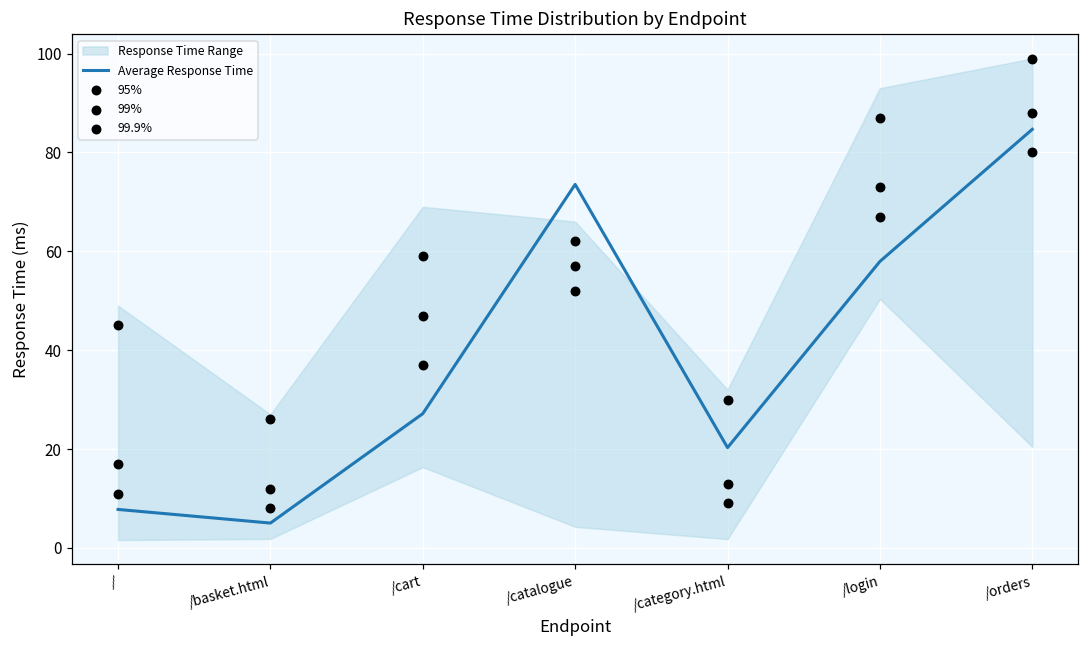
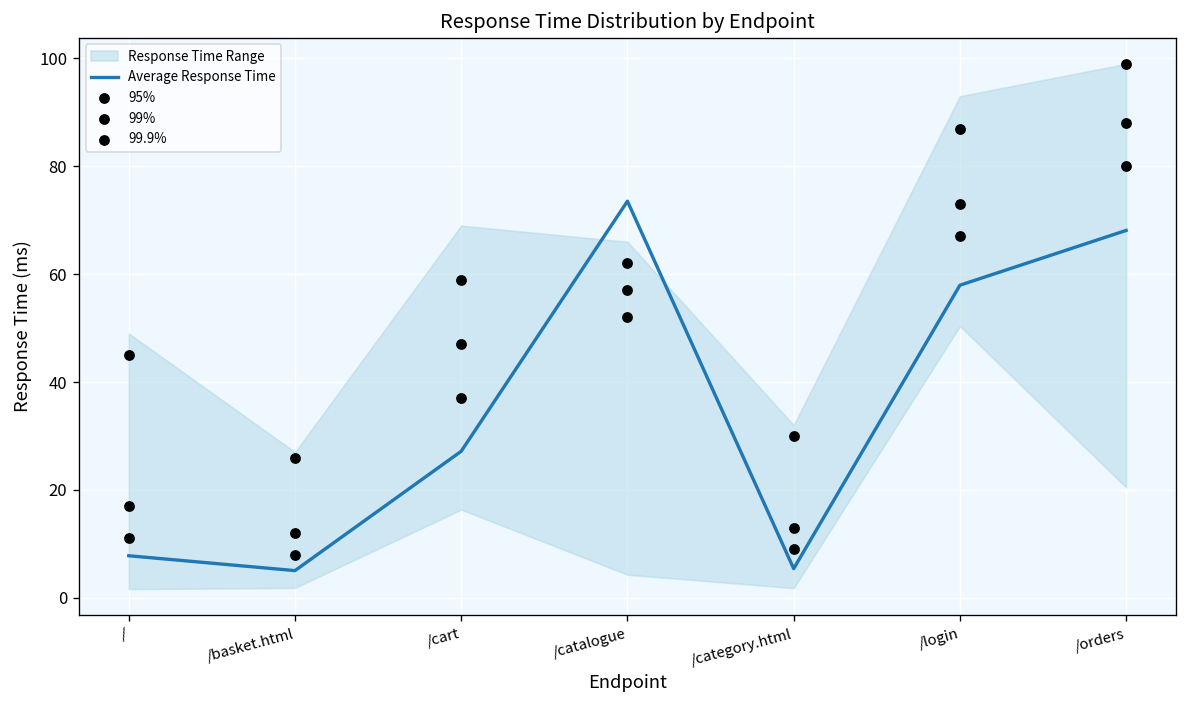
  {
    "Average Response Time": {
      "/": 8,
      "/basket.html": 5,
      "/cart": 27,
      "/catalogue": 74,
-     "/category.html": 20,
+     "/category.html": 5,
      "/login": 58,
-     "/orders": 85
+     "/orders": 68
    }
  }
